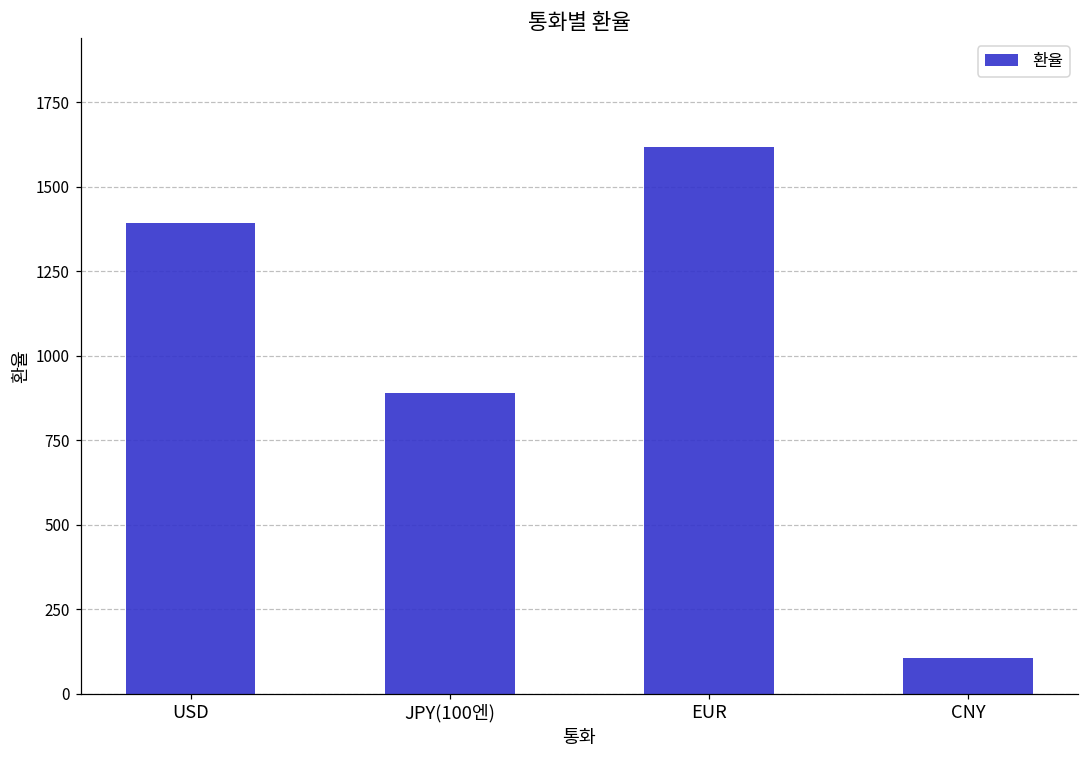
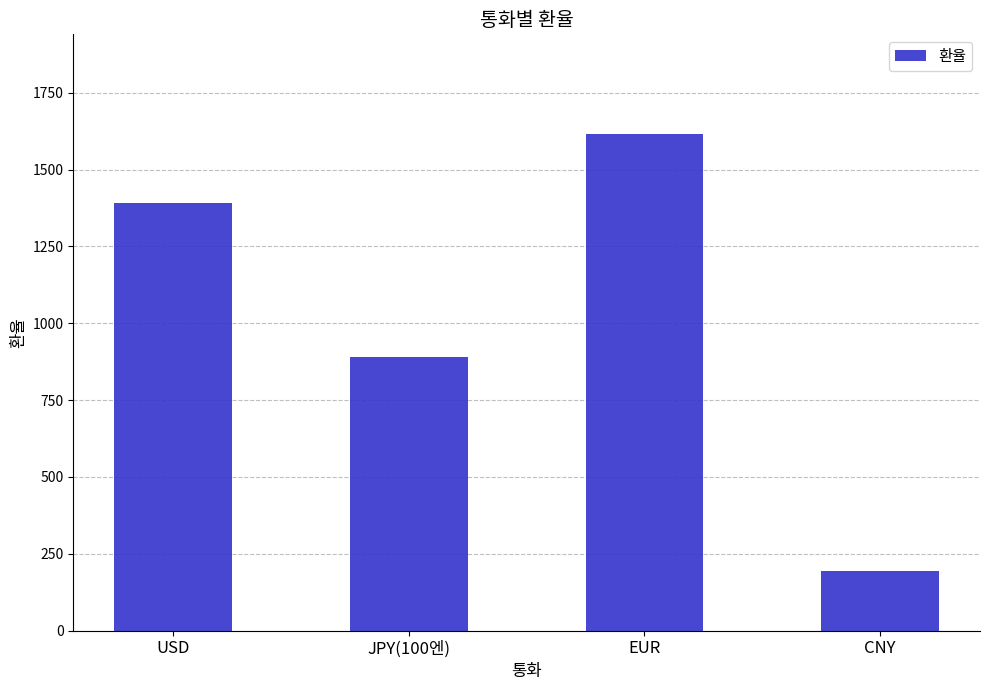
  {
    "USD": 1390,
    "JPY(100엔)": 890,
    "EUR": 1620,
-   "CNY": 110
+   "CNY": 190
  }
